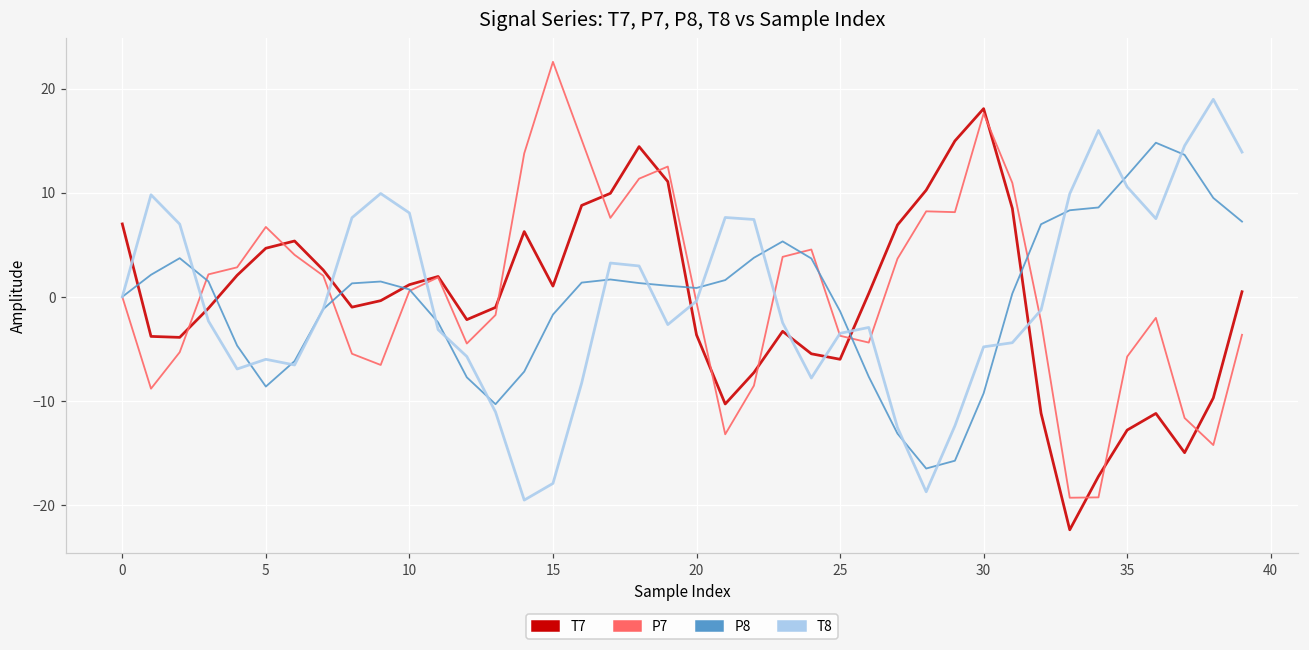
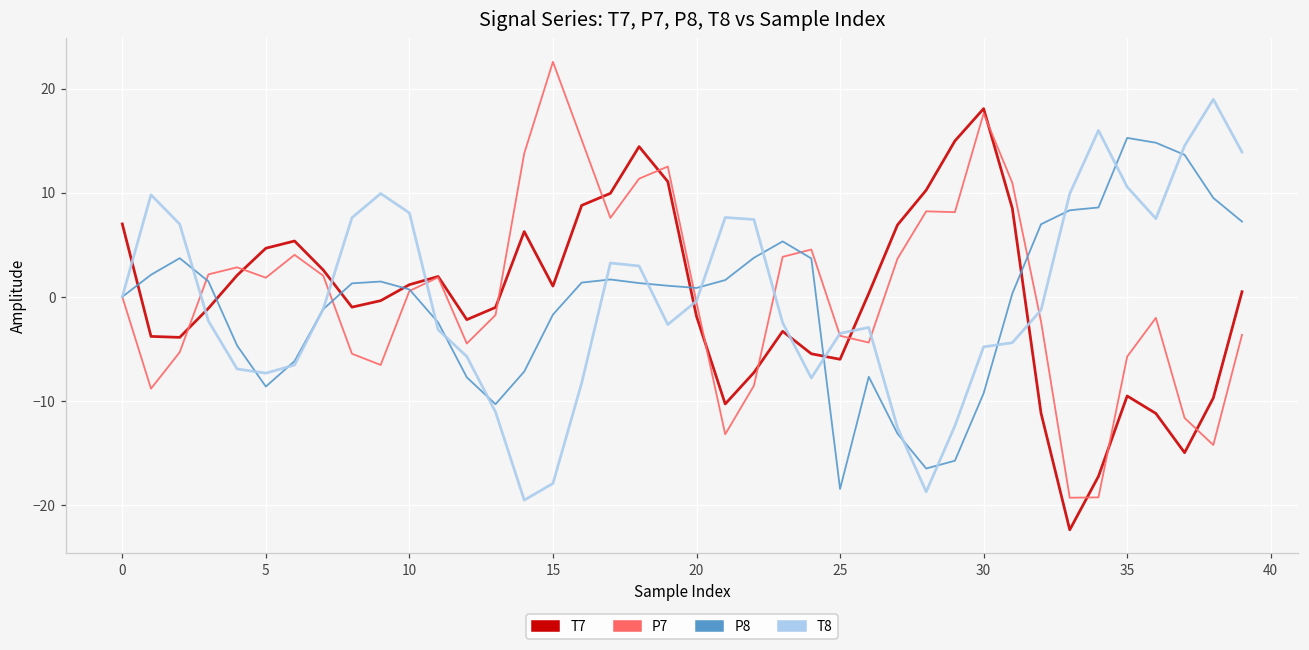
  {
    "T7": {
      "0": 7,
      "5": 5,
      "10": 1,
      "15": 1,
-     "20": -4,
+     "20": -2,
      "25": -6,
      "30": 18,
-     "35": -13
+     "35": -10
    },
    "P7": {
-     "5": 7,
+     "5": 2,
      "15": 23,
      "30": 18,
      "35": -6
    },
    "P8": {
      "5": -9,
      "15": -2,
      "20": 1,
-     "25": -1,
+     "25": -18,
      "30": -9,
-     "35": 12
+     "35": 15
    },
    "T8": {
-     "5": -6,
+     "5": -7,
      "10": 8,
      "15": -18,
      "30": -5,
      "35": 11
    }
  }
